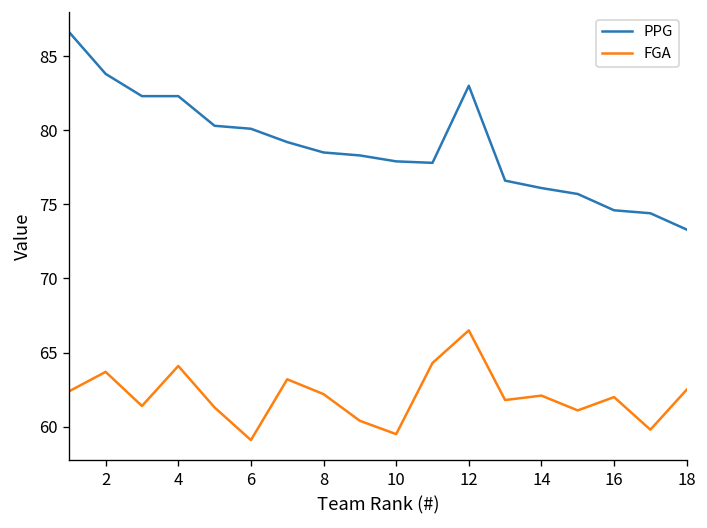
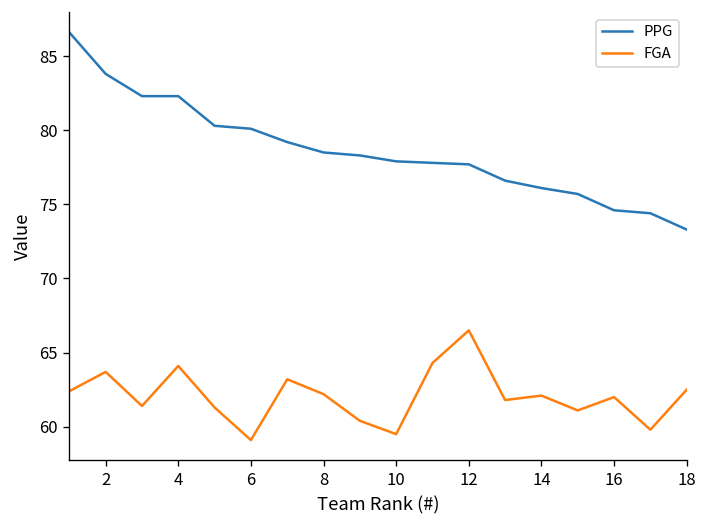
  {
    "PPG": {
      "2": 83.8,
      "4": 82.3,
      "6": 80.1,
      "8": 78.5,
      "10": 77.9,
-     "12": 83.0,
+     "12": 77.7,
      "14": 76.1,
      "16": 74.6,
      "18": 73.3
    },
    "FGA": {
      "2": 63.7,
      "4": 64.1,
      "6": 59.1,
      "8": 62.2,
      "10": 59.5,
      "12": 66.5,
      "14": 62.1,
      "16": 62.0,
      "18": 62.5
    }
  }
